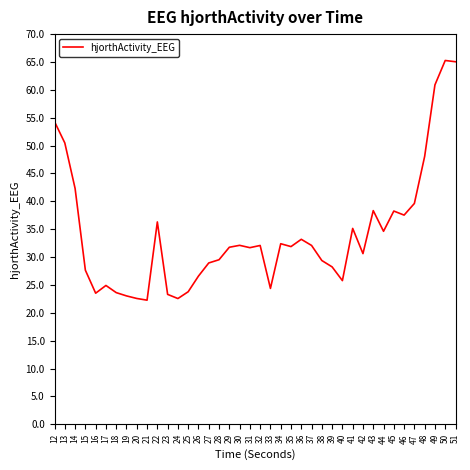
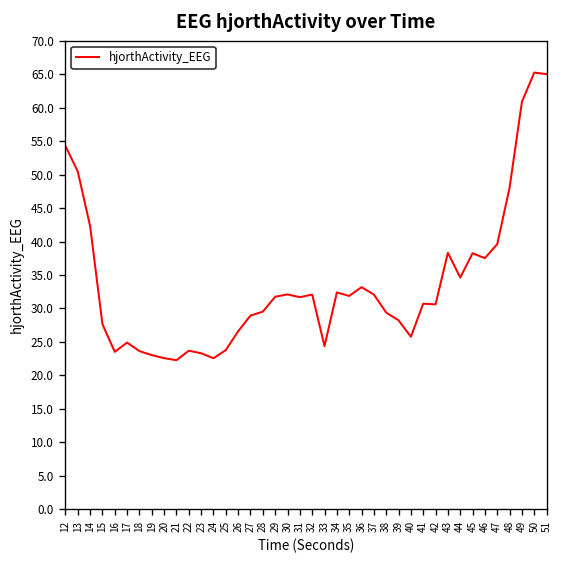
  {
    "12": 54,
    "13": 50,
    "14": 42,
    "15": 28,
    "16": 24,
    "17": 25,
    "18": 24,
    "19": 23,
    "20": 23,
    "21": 22,
-   "22": 36,
+   "22": 24,
    "23": 23,
    "24": 23,
    "25": 24,
    "26": 27,
    "27": 29,
    "28": 30,
    "29": 32,
    "30": 32,
    "31": 32,
    "32": 32,
    "33": 24,
    "34": 32,
    "35": 32,
    "36": 33,
    "37": 32,
    "38": 29,
    "39": 28,
    "40": 26,
-   "41": 35,
+   "41": 31,
    "42": 31,
    "43": 38,
    "44": 35,
    "45": 38,
    "46": 38,
    "47": 40,
    "48": 48,
    "49": 61,
    "50": 65,
    "51": 65
  }
